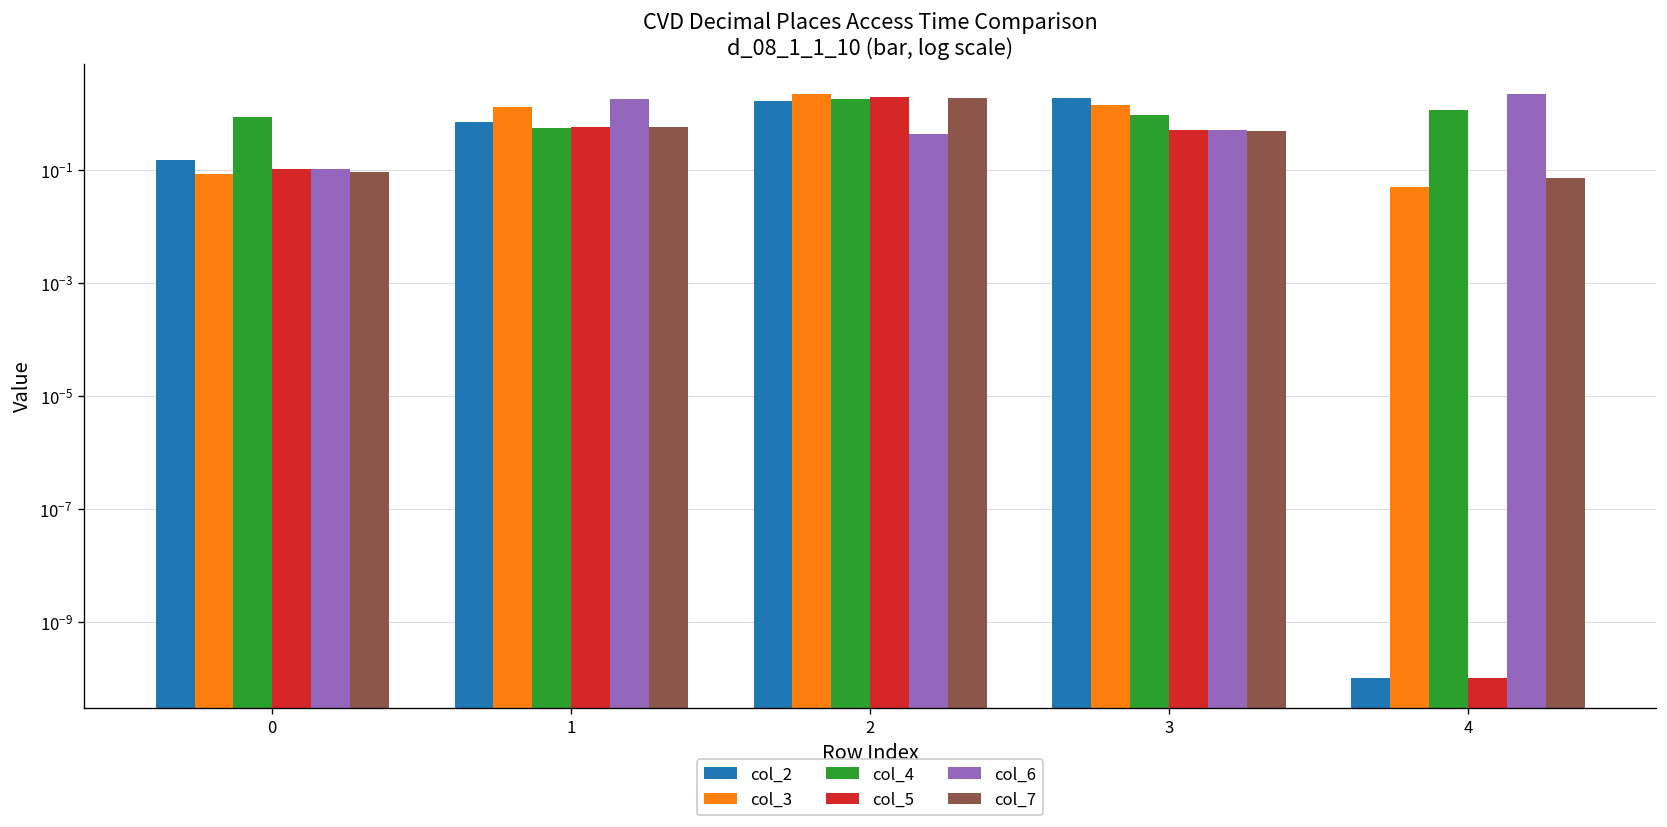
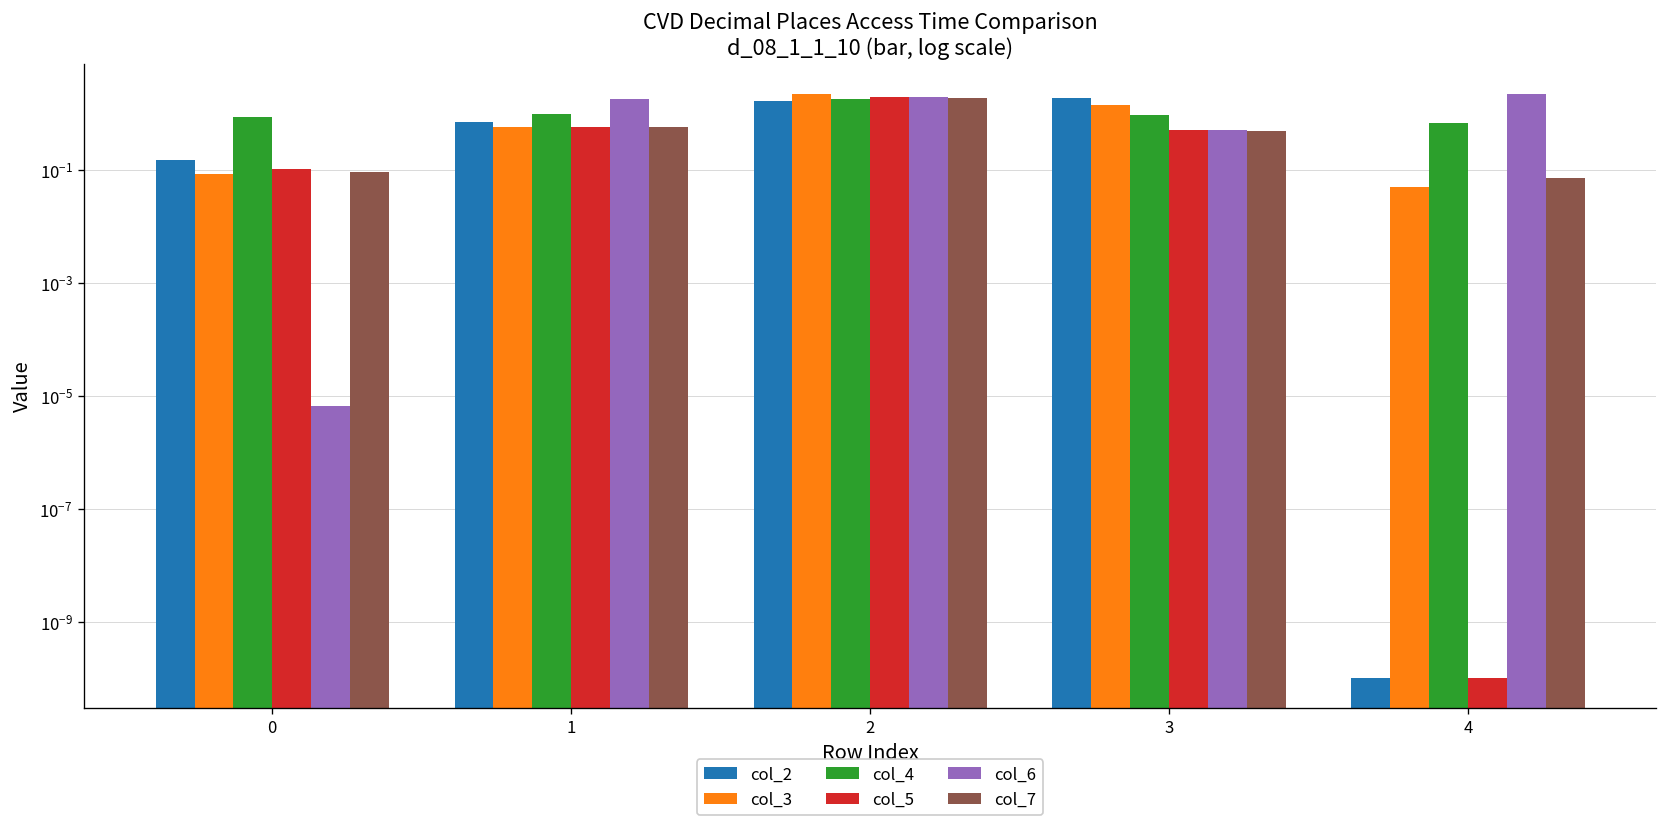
  {
    "col_2": {
      "0": 0.15,
      "1": 0.7,
      "2": 1.7,
      "3": 1.9,
      "4": 0.00000000010
    },
    "col_3": {
      "0": 0.09,
-     "1": 1.3,
+     "1": 0.6,
      "2": 2,
      "3": 1.4,
      "4": 0.05
    },
    "col_4": {
      "0": 0.9,
-     "1": 0.6,
+     "1": 1.0,
      "2": 1.8,
      "3": 0.9,
-     "4": 1.2
+     "4": 0.7
    },
    "col_5": {
      "0": 0.11,
      "1": 0.6,
      "2": 2.0,
      "3": 0.5,
      "4": 0.00000000010
    },
    "col_6": {
-     "0": 0.11,
+     "0": 0.000007,
      "1": 1.8,
-     "2": 0.4,
+     "2": 2.0,
      "3": 0.5,
      "4": 2
    },
    "col_7": {
      "0": 0.09,
      "1": 0.6,
      "2": 1.9,
      "3": 0.5,
      "4": 0.07
    }
  }
